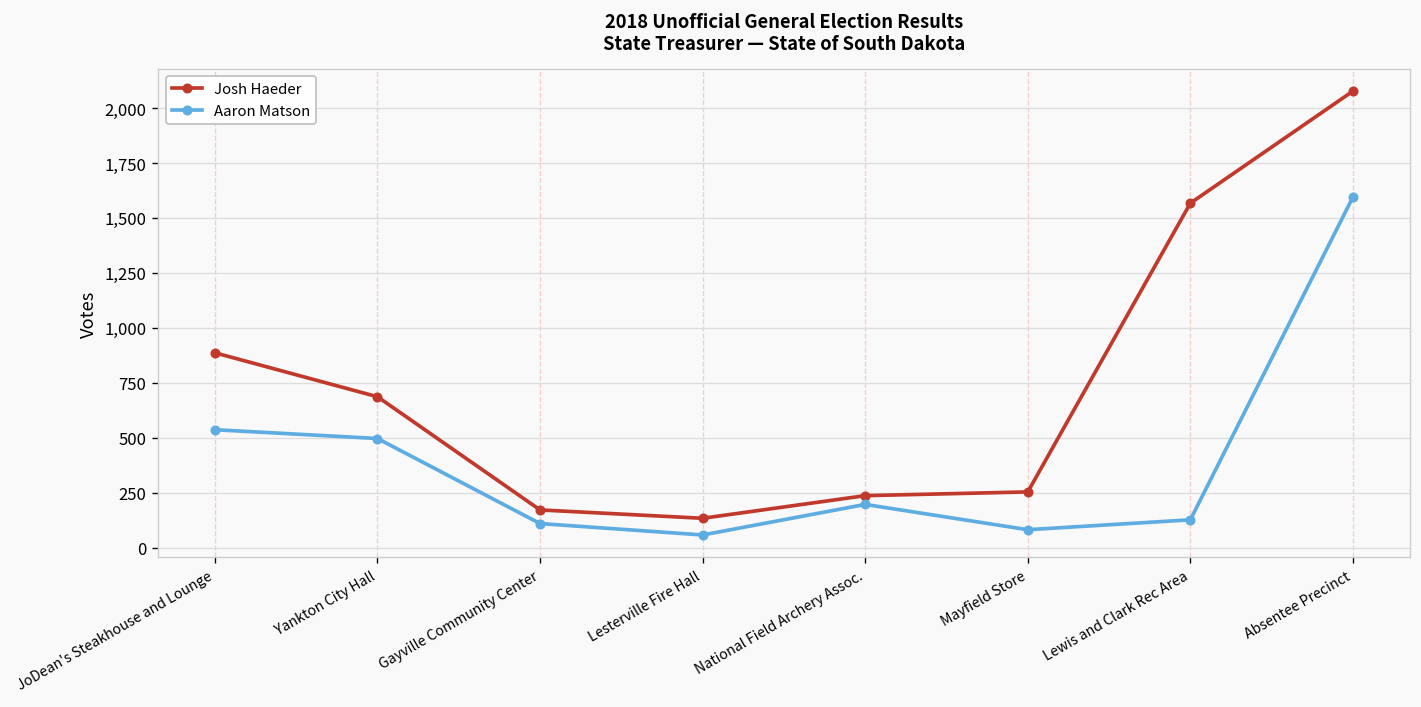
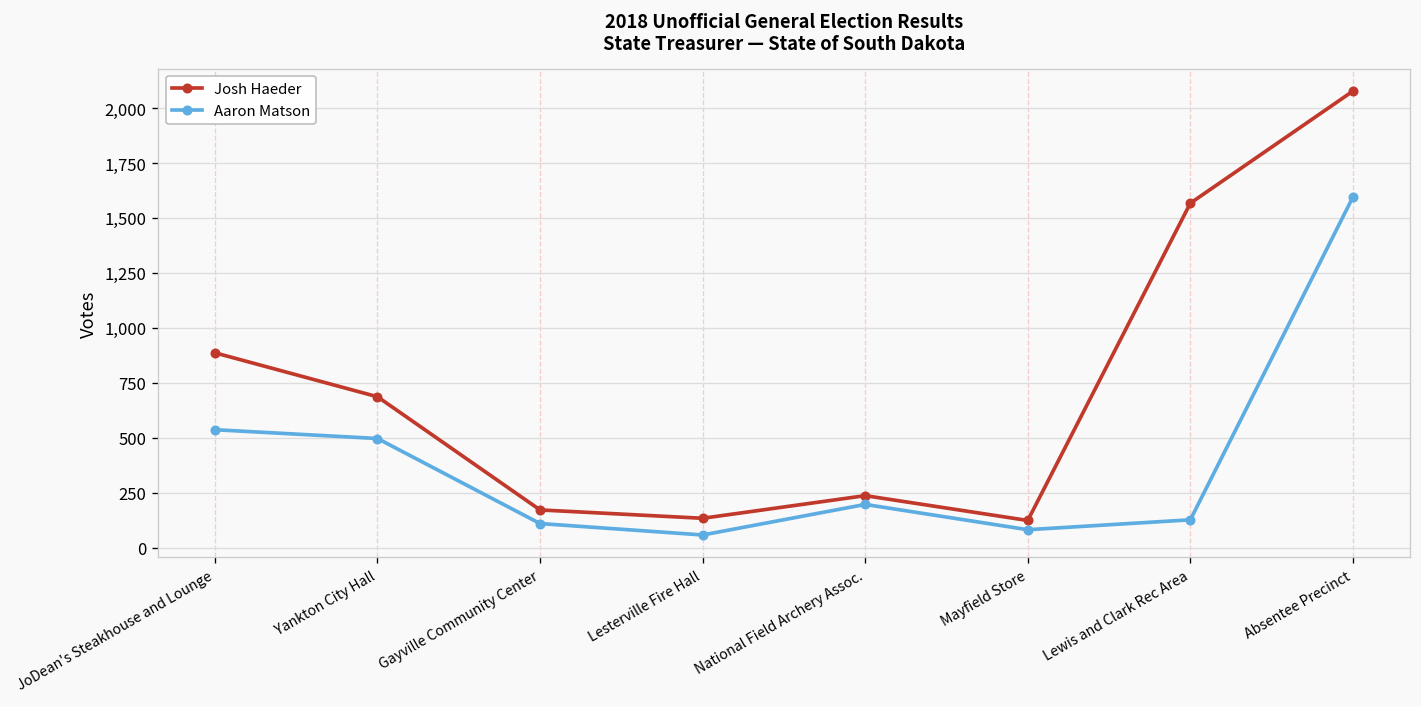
  {
    "Josh Haeder": {
      "JoDean's Steakhouse and Lounge": "890",
      "Yankton City Hall": "690",
      "Gayville Community Center": "170",
      "Lesterville Fire Hall": "130",
      "National Field Archery Assoc.": "240",
-     "Mayfield Store": "250",
+     "Mayfield Store": "120",
      "Lewis and Clark Rec Area": "1,570",
      "Absentee Precinct": "2,080"
    },
    "Aaron Matson": {
      "JoDean's Steakhouse and Lounge": "540",
      "Yankton City Hall": "500",
      "Gayville Community Center": "110",
      "Lesterville Fire Hall": "60",
      "National Field Archery Assoc.": "200",
      "Mayfield Store": "80",
      "Lewis and Clark Rec Area": "130",
      "Absentee Precinct": "1,600"
    }
  }
